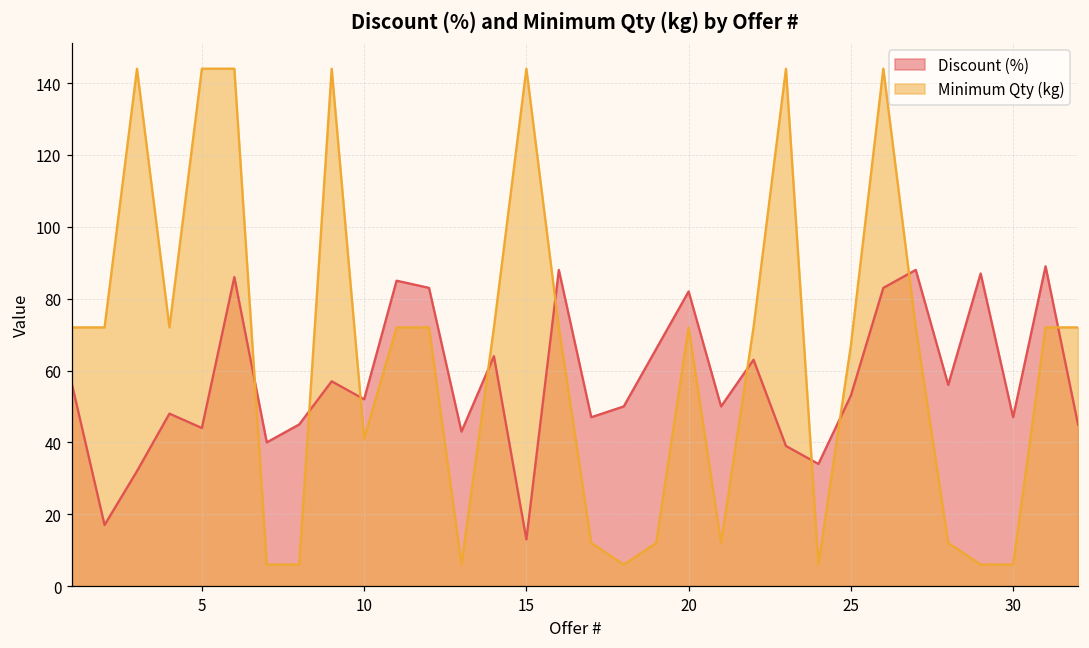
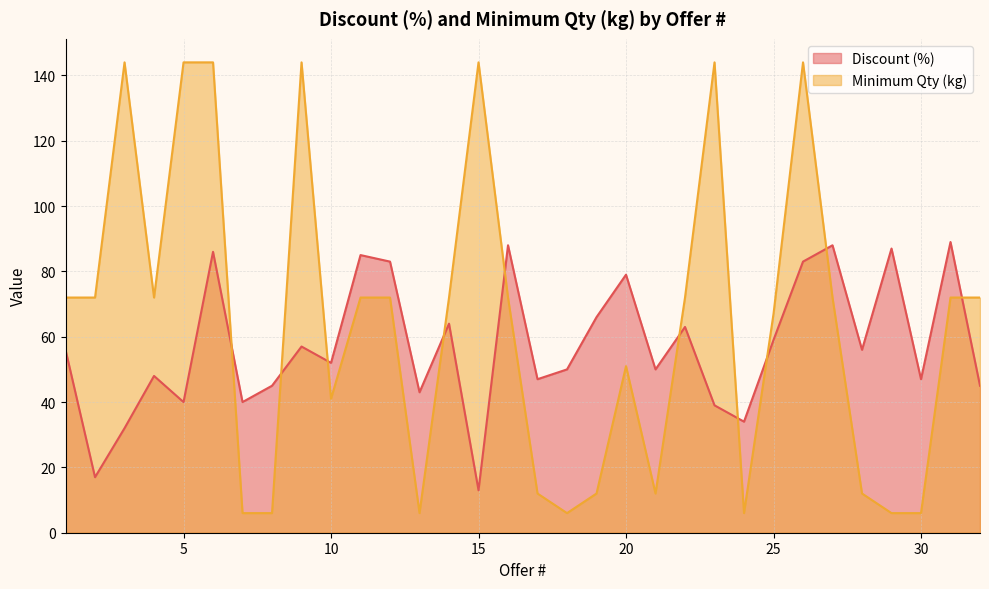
  {
    "Discount (%)": {
-     "5": 44,
+     "5": 40,
      "10": 52,
      "15": 13,
-     "20": 82,
-     "25": 53,
+     "20": 79,
+     "25": 59,
      "30": 47
    },
    "Minimum Qty (kg)": {
      "5": 144,
      "10": 41,
      "15": 144,
-     "20": 72,
+     "20": 51,
      "25": 67,
      "30": 6
    }
  }
